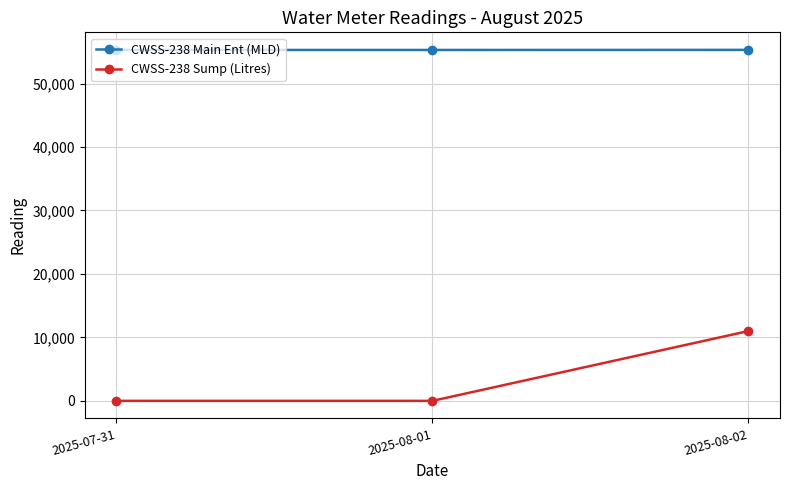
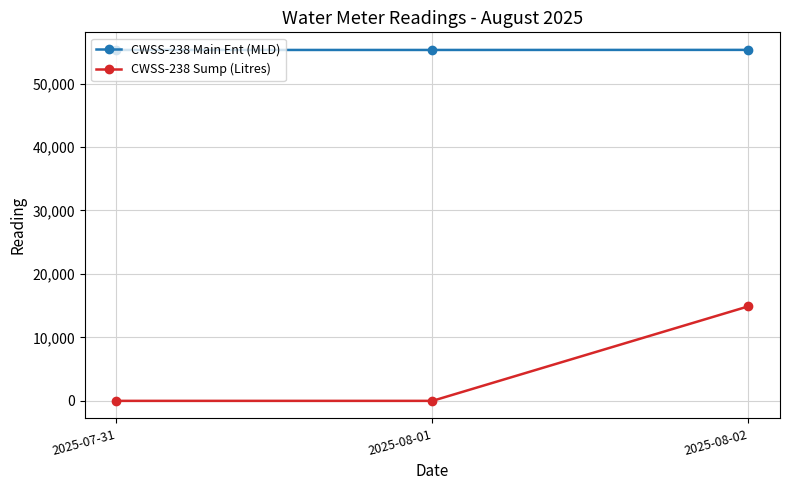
  {
    "CWSS-238 Main Ent (MLD)": {
      "2025-08-01": "55,000",
      "2025-08-02": "55,000"
    },
    "CWSS-238 Sump (Litres)": {
      "2025-07-31": "0",
      "2025-08-01": "0",
-     "2025-08-02": "11,000"
+     "2025-08-02": "15,000"
    }
  }
